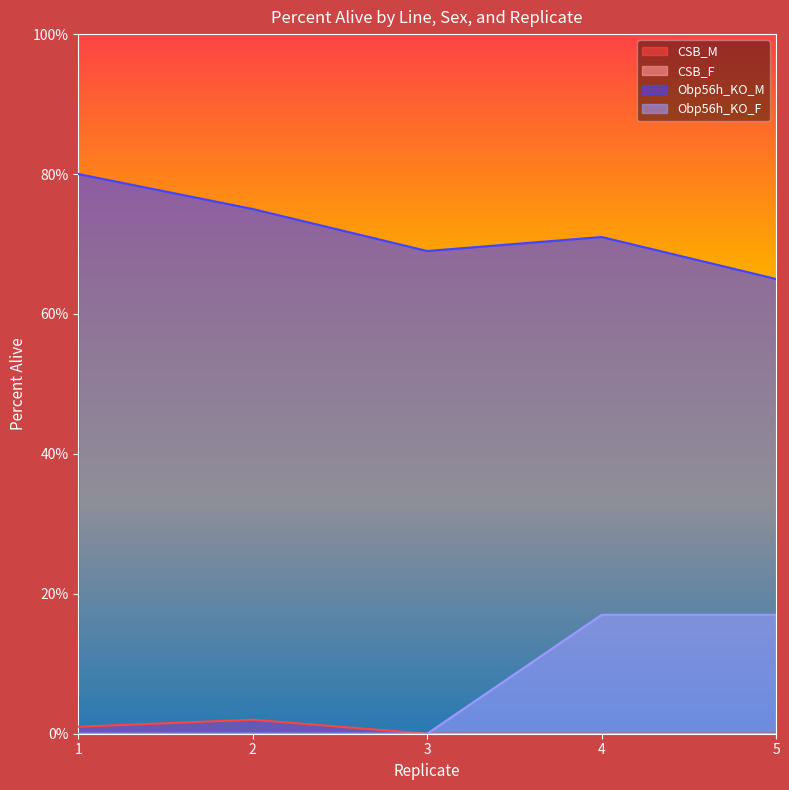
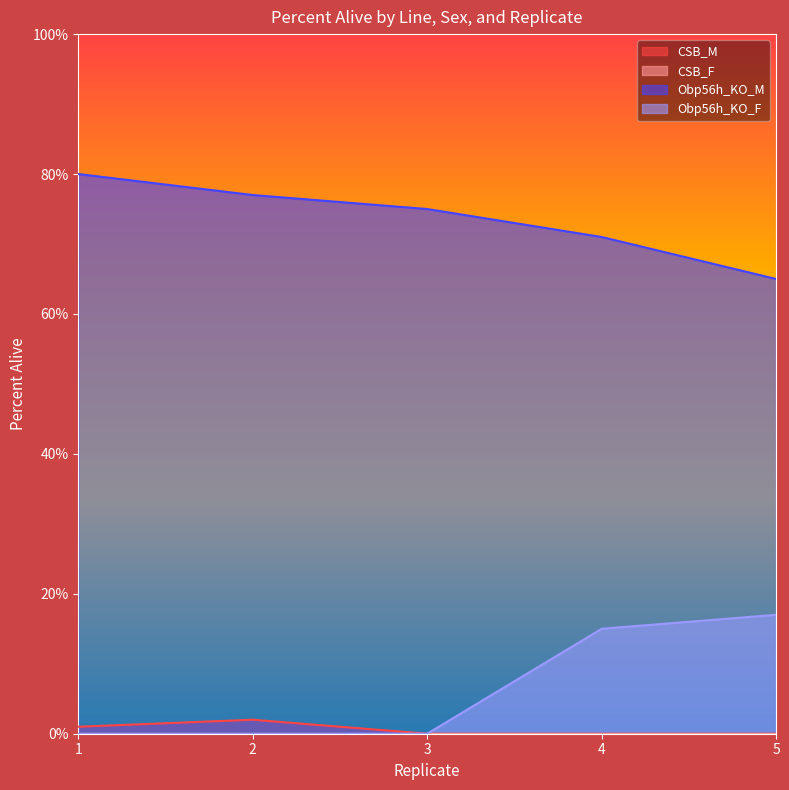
  {
    "CSB_M": {
      "1": "1%",
      "2": "2%"
    },
    "Obp56h_KO_M": {
      "1": "80%",
-     "2": "75%",
-     "3": "69%",
+     "2": "77%",
+     "3": "75%",
      "4": "71%",
      "5": "65%"
    },
    "Obp56h_KO_F": {
-     "4": "17%",
+     "4": "15%",
      "5": "17%"
    }
  }
